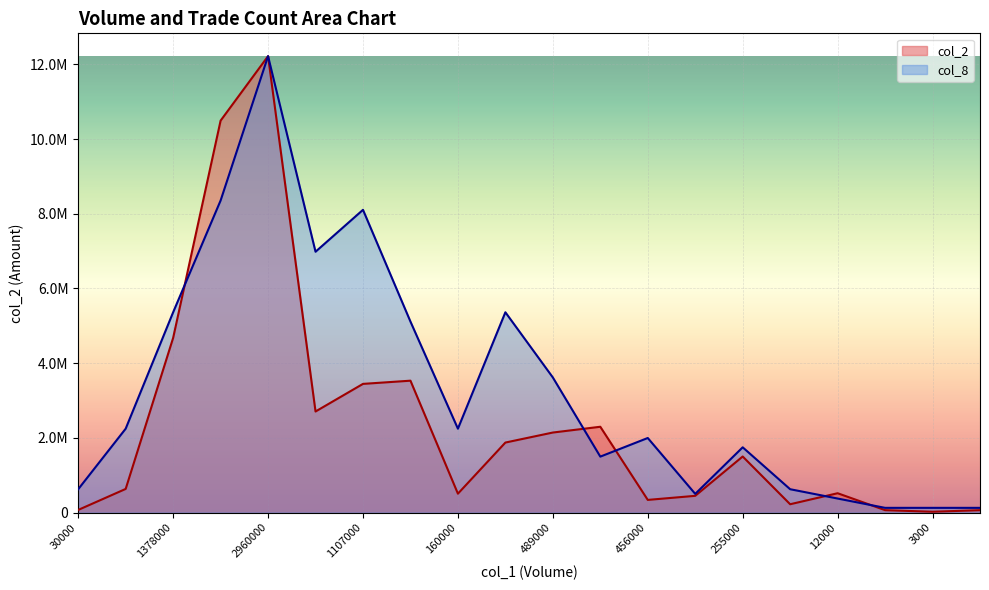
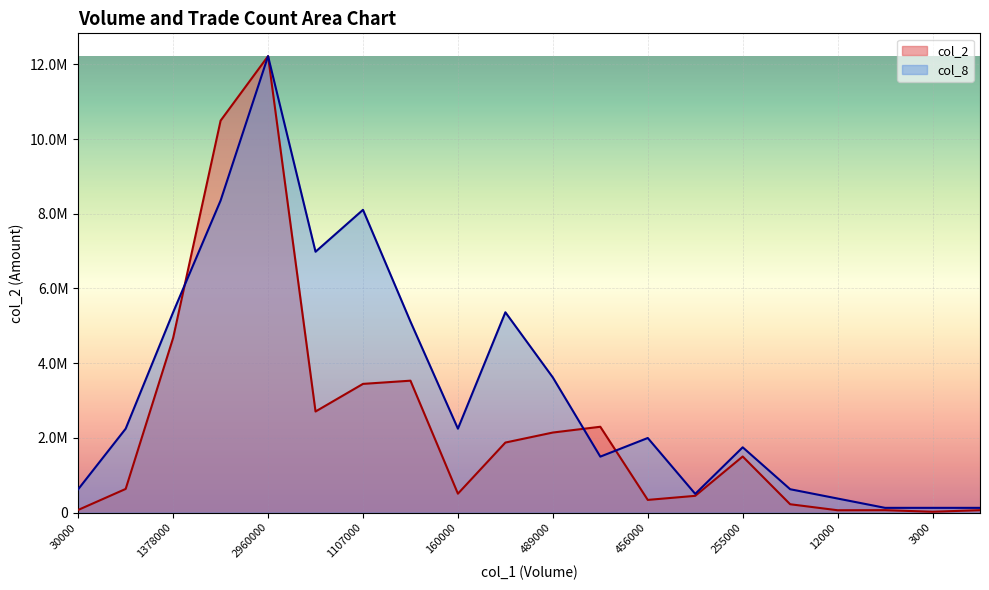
  {
    "col_2": {
      "30000": 100000,
      "1378000": 4700000,
      "1107000": 3400000,
      "160000": 500000,
      "489000": 2100000,
      "456000": 300000,
      "255000": 1500000,
-     "12000": 500000,
+     "12000": 100000,
      "3000": 0
    },
    "col_8": {
      "30000": 600000,
      "1378000": 5400000,
      "1107000": 8100000,
      "160000": 2200000,
      "489000": 3600000,
      "456000": 2000000,
      "255000": 1700000,
      "12000": 400000,
      "3000": 100000
    }
  }
